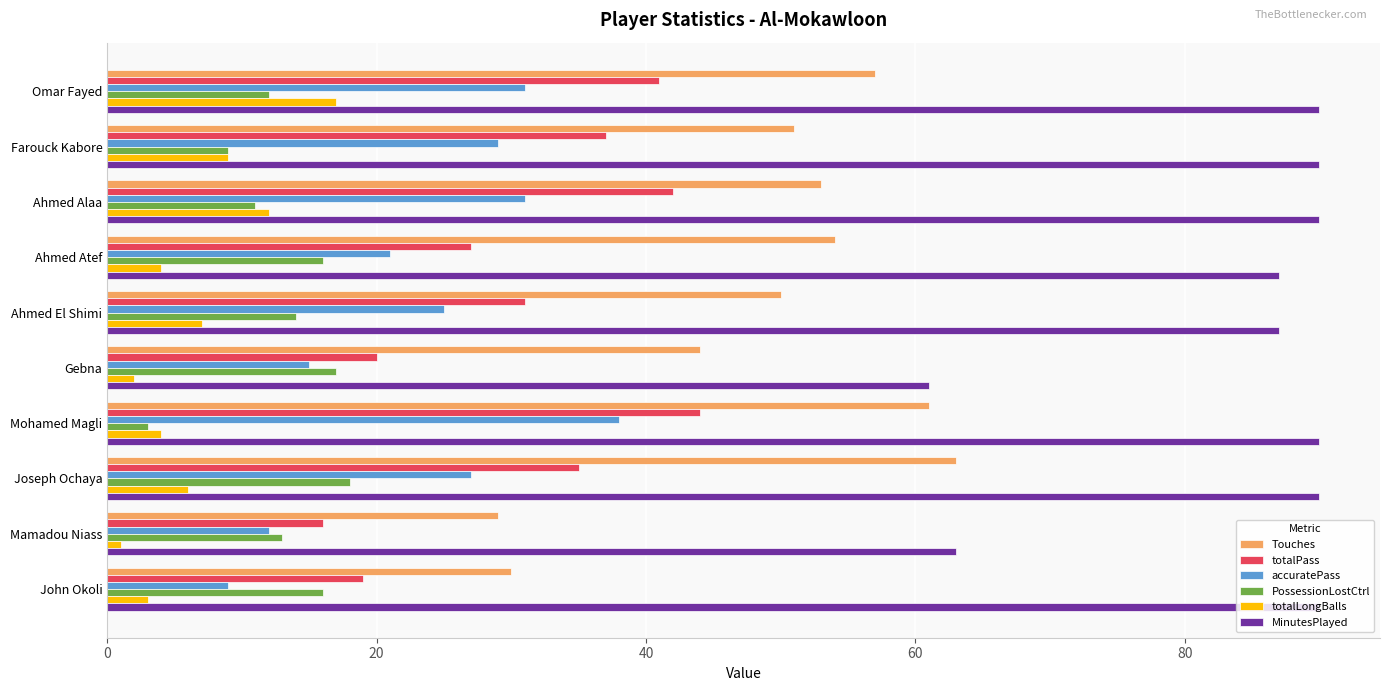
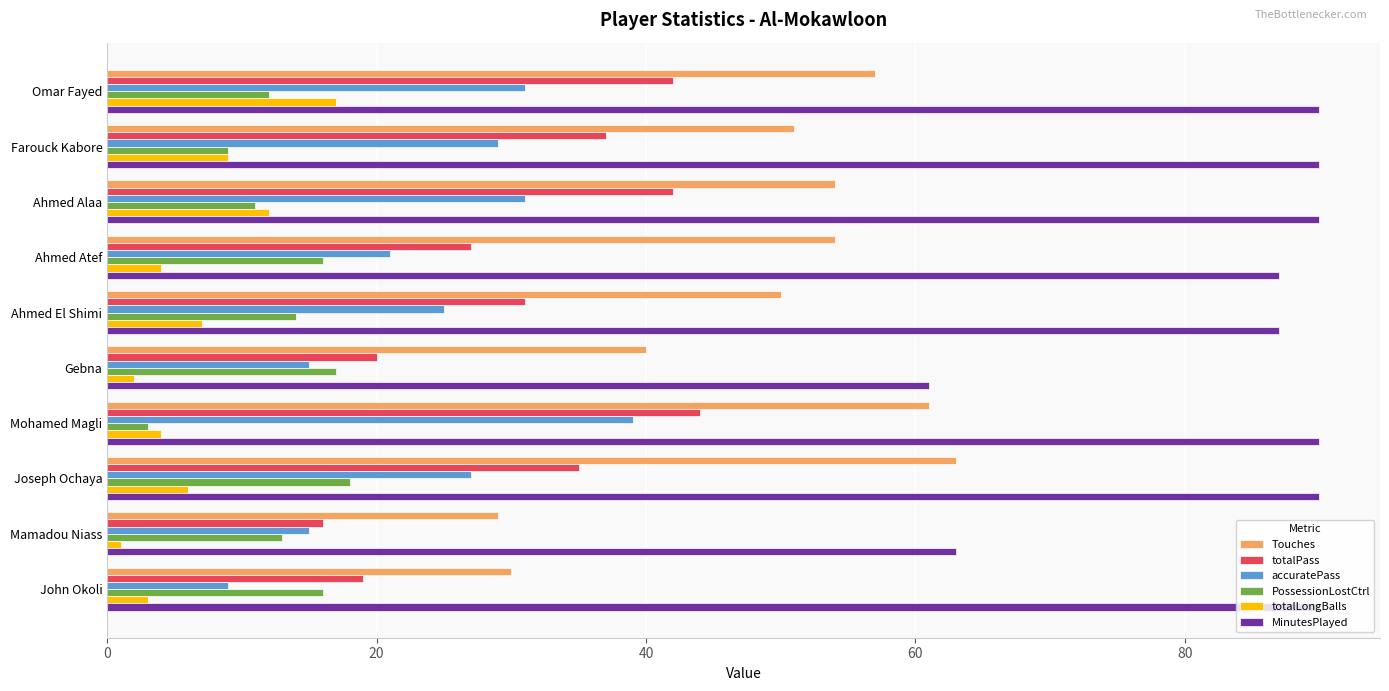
  {
    "Touches": {
      "Omar Fayed": 57,
      "Farouck Kabore": 51,
-     "Ahmed Alaa": 53,
+     "Ahmed Alaa": 54,
      "Ahmed Atef": 54,
      "Ahmed El Shimi": 50,
-     "Gebna": 44,
+     "Gebna": 40,
      "Mohamed Magli": 61,
      "Joseph Ochaya": 63,
      "Mamadou Niass": 29,
      "John Okoli": 30
    },
    "totalPass": {
-     "Omar Fayed": 41,
+     "Omar Fayed": 42,
      "Farouck Kabore": 37,
      "Ahmed Alaa": 42,
      "Ahmed Atef": 27,
      "Ahmed El Shimi": 31,
      "Gebna": 20,
      "Mohamed Magli": 44,
      "Joseph Ochaya": 35,
      "Mamadou Niass": 16,
      "John Okoli": 19
    },
    "accuratePass": {
      "Omar Fayed": 31,
      "Farouck Kabore": 29,
      "Ahmed Alaa": 31,
      "Ahmed Atef": 21,
      "Ahmed El Shimi": 25,
      "Gebna": 15,
-     "Mohamed Magli": 38,
+     "Mohamed Magli": 39,
      "Joseph Ochaya": 27,
-     "Mamadou Niass": 12,
+     "Mamadou Niass": 15,
      "John Okoli": 9
    },
    "PossessionLostCtrl": {
      "Omar Fayed": 12,
      "Farouck Kabore": 9,
      "Ahmed Alaa": 11,
      "Ahmed Atef": 16,
      "Ahmed El Shimi": 14,
      "Gebna": 17,
      "Mohamed Magli": 3,
      "Joseph Ochaya": 18,
      "Mamadou Niass": 13,
      "John Okoli": 16
    },
    "totalLongBalls": {
      "Omar Fayed": 17,
      "Farouck Kabore": 9,
      "Ahmed Alaa": 12,
      "Ahmed Atef": 4,
      "Ahmed El Shimi": 7,
      "Gebna": 2,
      "Mohamed Magli": 4,
      "Joseph Ochaya": 6,
      "Mamadou Niass": 1,
      "John Okoli": 3
    },
    "MinutesPlayed": {
      "Omar Fayed": 90,
      "Farouck Kabore": 90,
      "Ahmed Alaa": 90,
      "Ahmed Atef": 87,
      "Ahmed El Shimi": 87,
      "Gebna": 61,
      "Mohamed Magli": 90,
      "Joseph Ochaya": 90,
      "Mamadou Niass": 63
    }
  }
